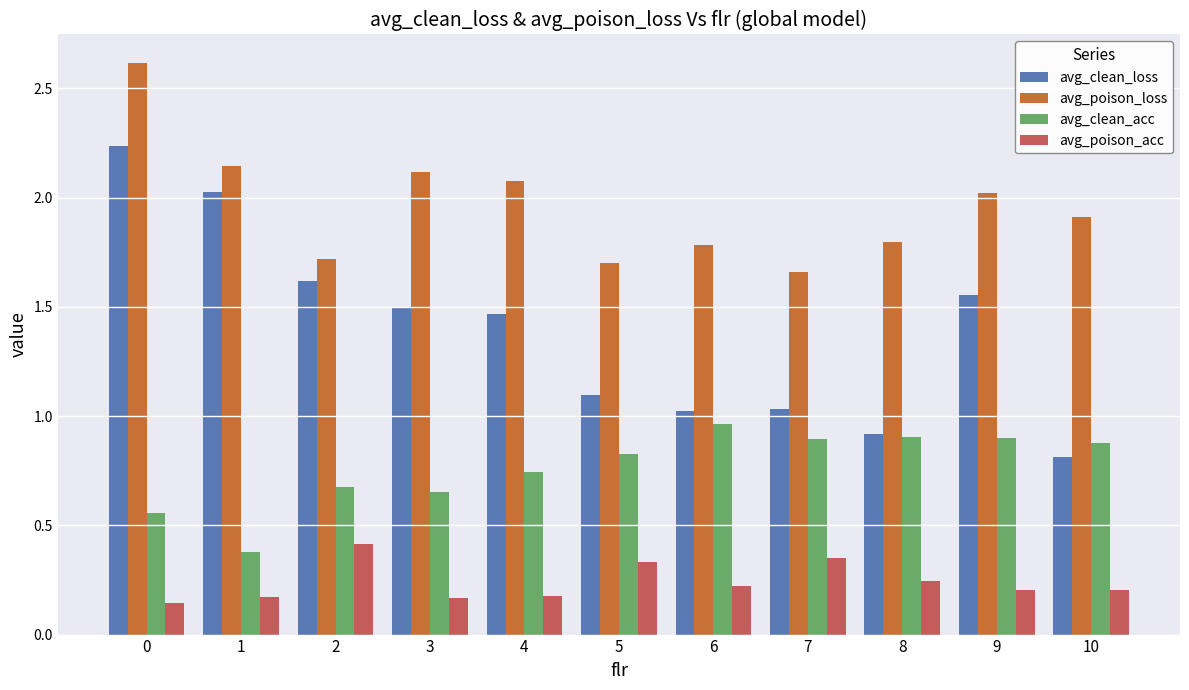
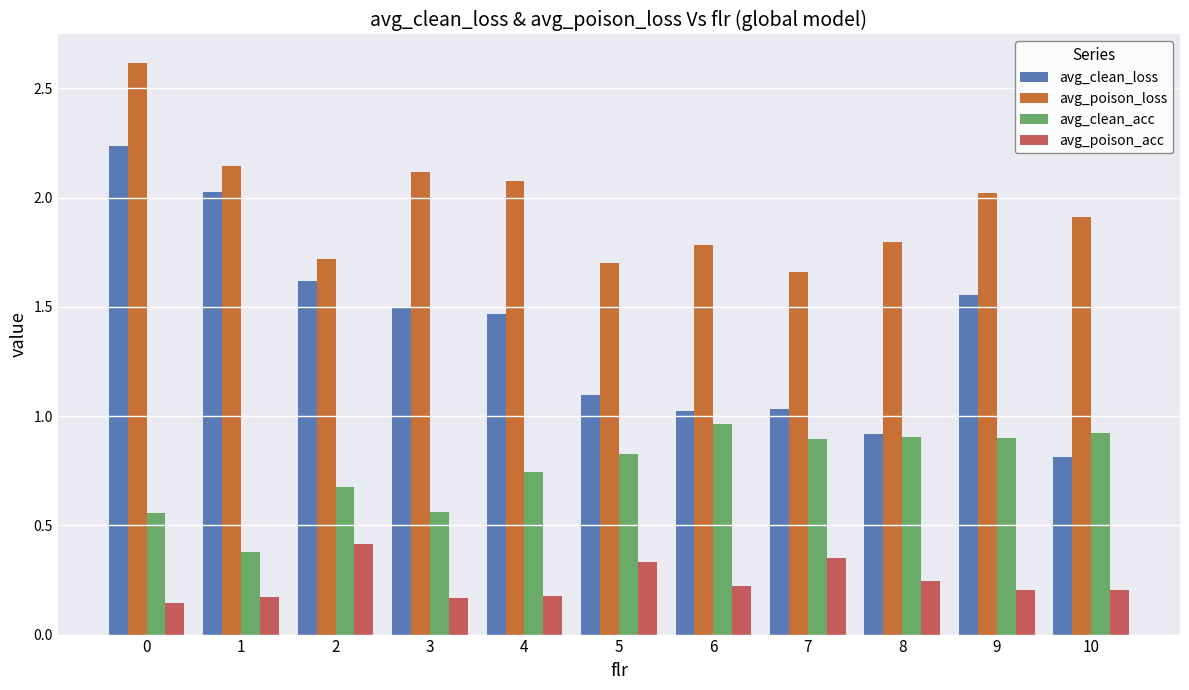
  {
    "avg_clean_loss": {
      "0": 2.24,
      "1": 2.03,
      "2": 1.62,
      "3": 1.49,
      "4": 1.47,
      "5": 1.10,
      "6": 1.02,
      "7": 1.03,
      "8": 0.92,
      "9": 1.56,
      "10": 0.81
    },
    "avg_clean_acc": {
      "0": 0.56,
      "1": 0.38,
      "2": 0.67,
-     "3": 0.65,
+     "3": 0.56,
      "4": 0.74,
      "5": 0.83,
      "6": 0.96,
      "7": 0.90,
      "8": 0.90,
      "9": 0.90,
-     "10": 0.88
+     "10": 0.92
    }
  }
